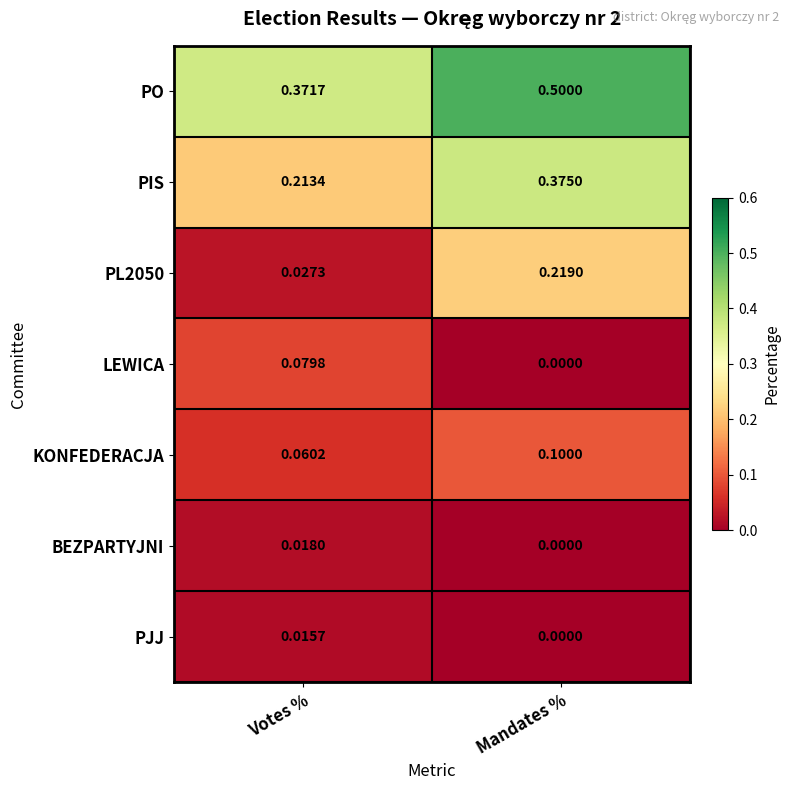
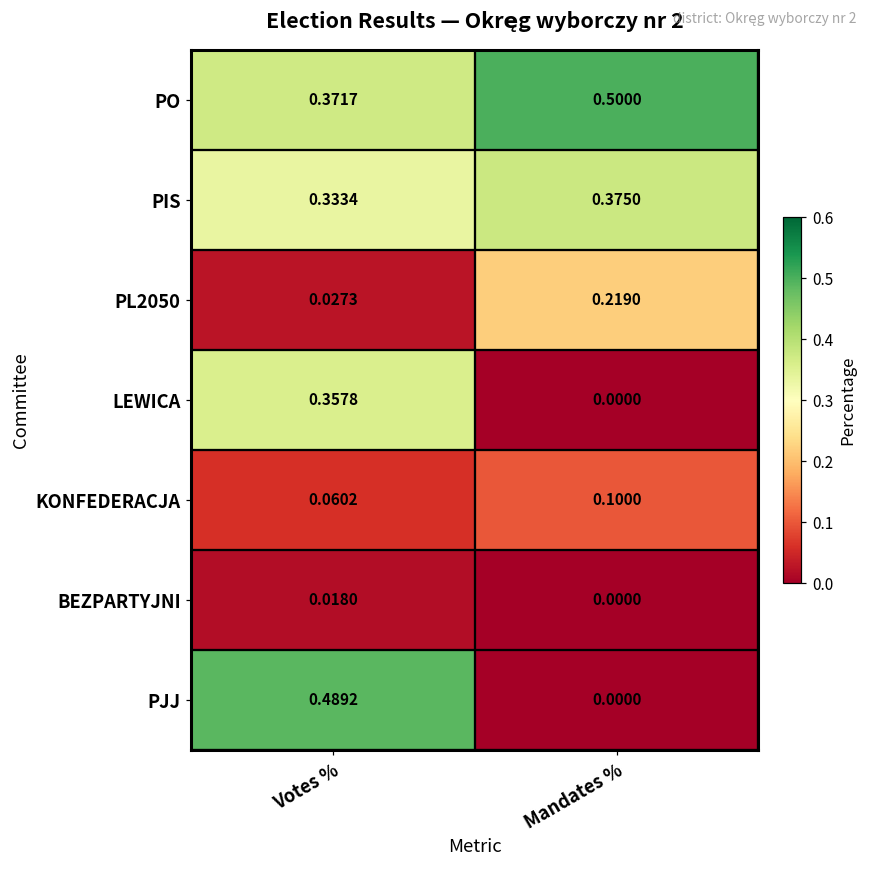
  {
    "PO": {
      "Votes %": 0.3717,
      "Mandates %": 0.5000
    },
    "PIS": {
-     "Votes %": 0.2134,
+     "Votes %": 0.3334,
      "Mandates %": 0.3750
    },
    "PL2050": {
      "Votes %": 0.0273,
      "Mandates %": 0.2190
    },
    "LEWICA": {
-     "Votes %": 0.0798,
+     "Votes %": 0.3578,
      "Mandates %": 0.0000
    },
    "KONFEDERACJA": {
      "Votes %": 0.0602,
      "Mandates %": 0.1000
    },
    "BEZPARTYJNI": {
      "Votes %": 0.0180,
      "Mandates %": 0.0000
    },
    "PJJ": {
-     "Votes %": 0.0157,
+     "Votes %": 0.4892,
      "Mandates %": 0.0000
    }
  }
